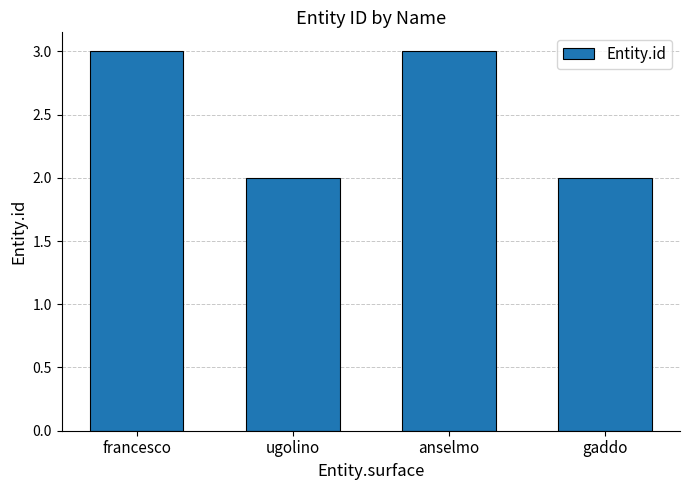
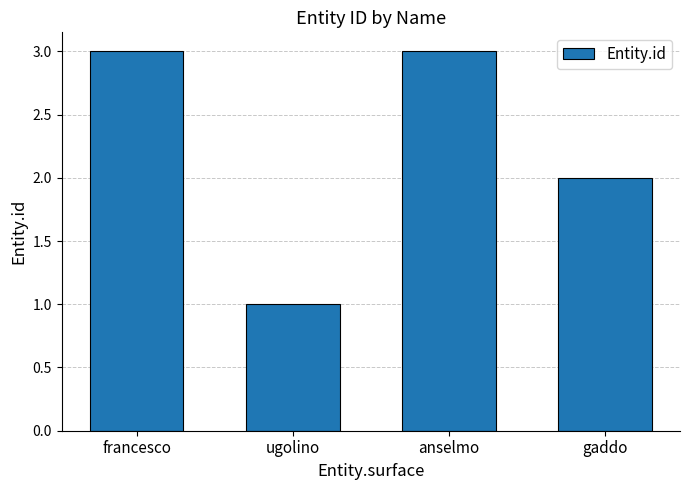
  {
    "francesco": 3,
-   "ugolino": 2,
+   "ugolino": 1,
    "anselmo": 3,
    "gaddo": 2
  }
